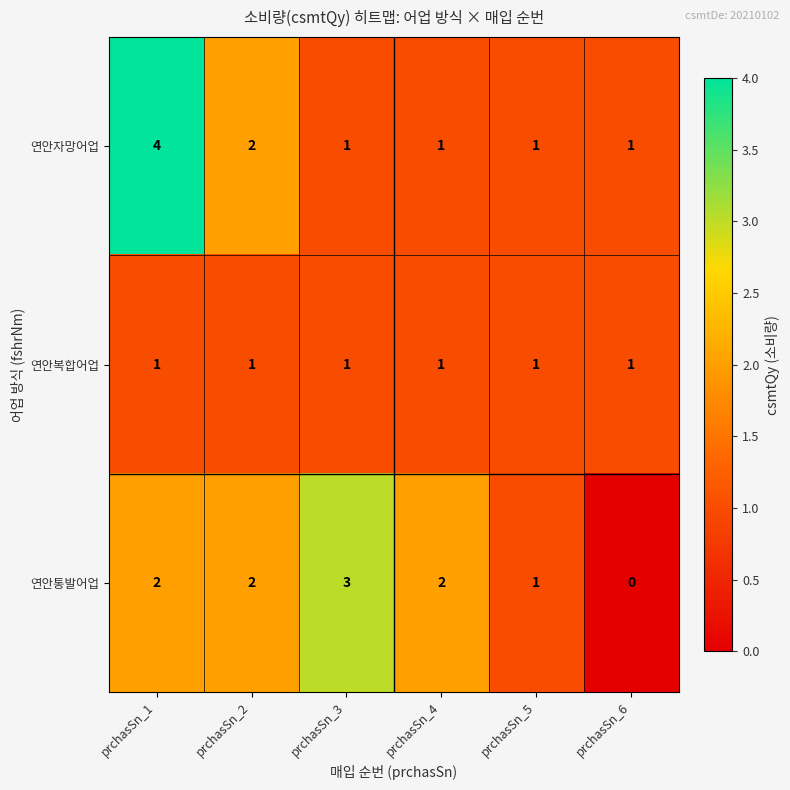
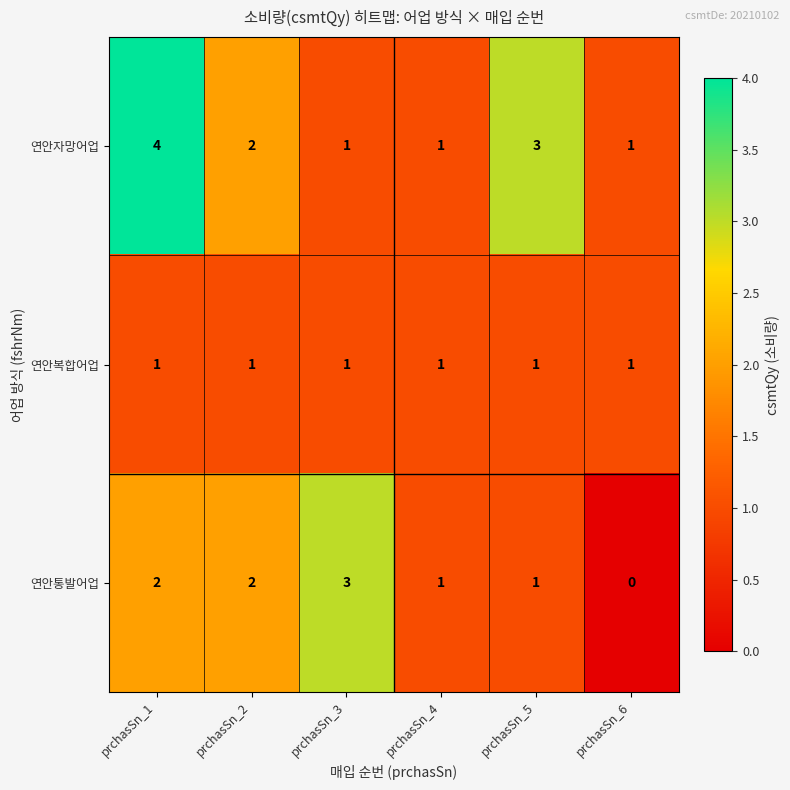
  {
    "연안자망어업": {
      "prchasSn_1": 4,
      "prchasSn_2": 2,
      "prchasSn_3": 1,
      "prchasSn_4": 1,
-     "prchasSn_5": 1,
+     "prchasSn_5": 3,
      "prchasSn_6": 1
    },
    "연안복합어업": {
      "prchasSn_1": 1,
      "prchasSn_2": 1,
      "prchasSn_3": 1,
      "prchasSn_4": 1,
      "prchasSn_5": 1,
      "prchasSn_6": 1
    },
    "연안통발어업": {
      "prchasSn_1": 2,
      "prchasSn_2": 2,
      "prchasSn_3": 3,
-     "prchasSn_4": 2,
+     "prchasSn_4": 1,
      "prchasSn_5": 1,
      "prchasSn_6": 0
    }
  }
